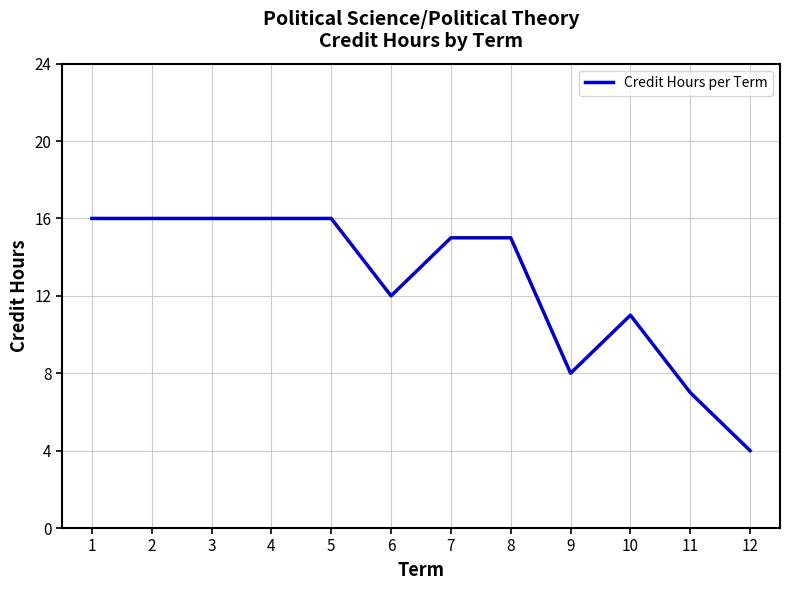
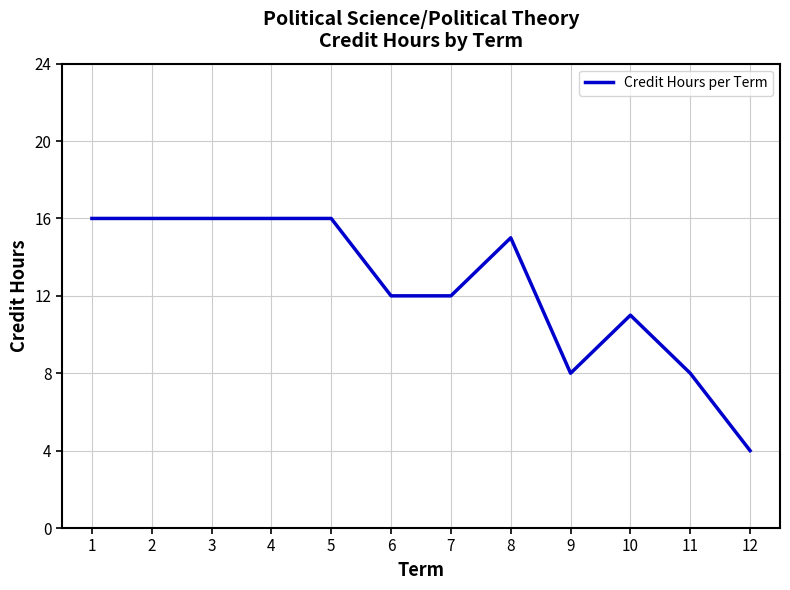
  {
    "1": 16,
    "2": 16,
    "3": 16,
    "4": 16,
    "5": 16,
    "6": 12,
-   "7": 15,
+   "7": 12,
    "8": 15,
    "9": 8,
    "10": 11,
-   "11": 7,
+   "11": 8,
    "12": 4
  }
